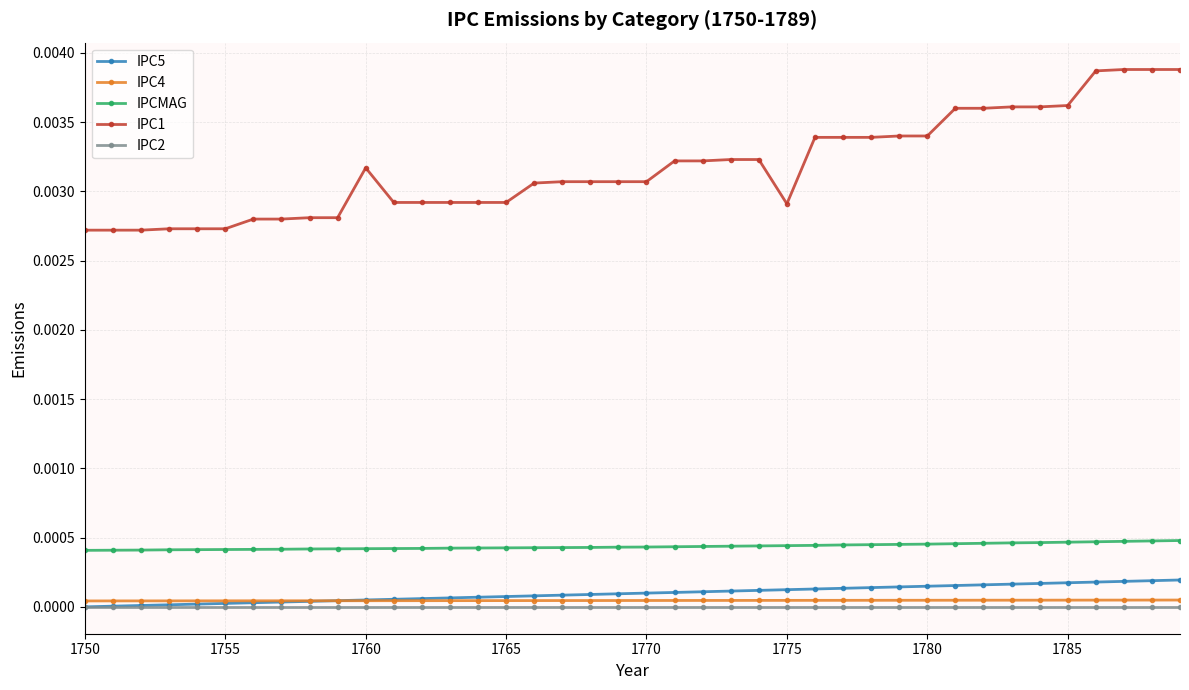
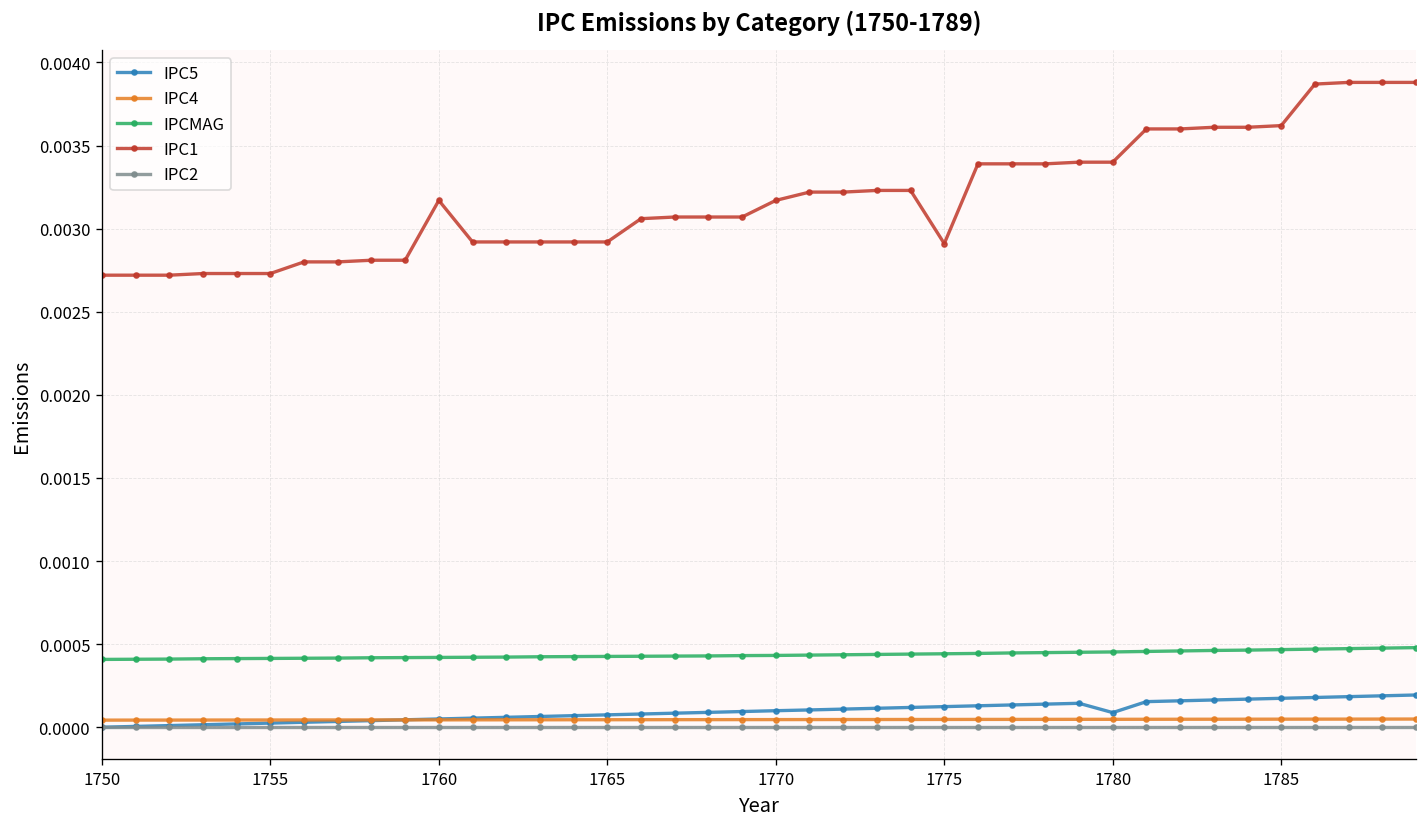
  {
    "IPC5": {
      "1755": 0.00002,
      "1765": 0.00007,
      "1770": 0.00010,
      "1775": 0.00012,
-     "1780": 0.00015,
+     "1780": 0.00009,
      "1785": 0.00017
    },
    "IPC4": {
      "1750": 0.00004,
      "1755": 0.00004,
      "1765": 0.00005,
      "1770": 0.00005,
      "1775": 0.00005,
      "1780": 0.00005,
      "1785": 0.00005
    },
    "IPCMAG": {
      "1750": 0.00041,
      "1755": 0.00041,
      "1760": 0.00042,
      "1765": 0.00043,
      "1770": 0.00043,
      "1775": 0.00044,
      "1780": 0.00045,
      "1785": 0.00047
    },
    "IPC1": {
      "1750": 0.00272,
      "1755": 0.00273,
      "1760": 0.00317,
      "1765": 0.00292,
-     "1770": 0.00307,
+     "1770": 0.00317,
      "1775": 0.00291,
      "1780": 0.00340,
      "1785": 0.00362
    },
    "IPC2": {
      "1755": 0.00000,
      "1760": 0.00000,
      "1765": 0.00000,
      "1770": 0.00000,
      "1775": 0.00000,
      "1780": 0.00000,
      "1785": 0.00000
    }
  }
